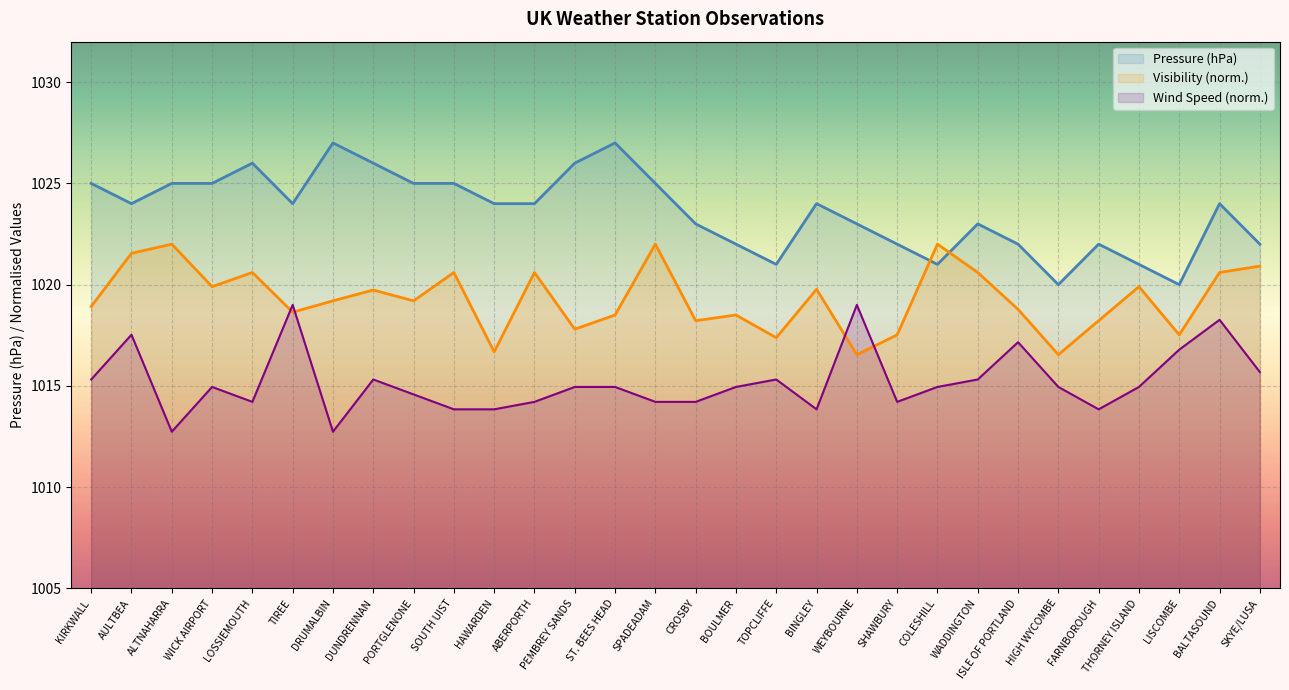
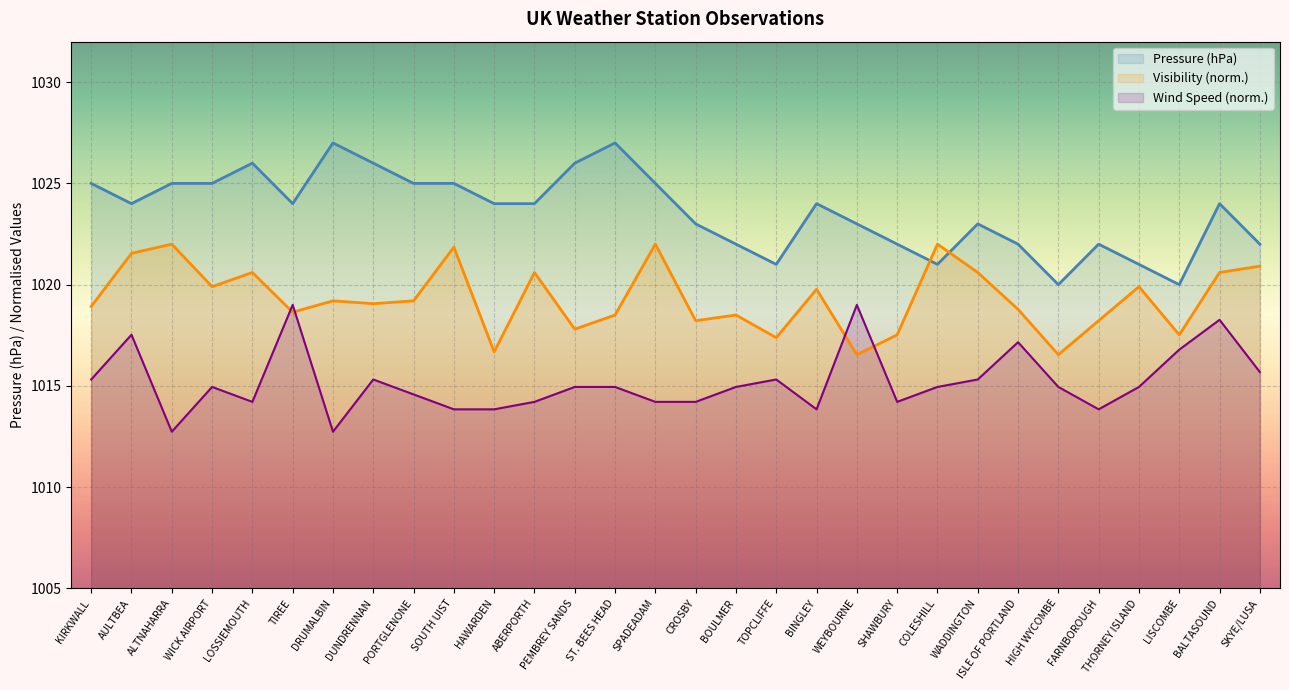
  {
    "Visibility (norm.)": {
      "KIRKWALL": 1018.9,
      "AULTBEA": 1021.5,
      "ALTNAHARRA": 1022.0,
      "WICK AIRPORT": 1019.9,
      "LOSSIEMOUTH": 1020.6,
      "TIREE": 1018.6,
      "DRUMALBIN": 1019.2,
-     "DUNDRENNAN": 1019.7,
+     "DUNDRENNAN": 1019.1,
      "PORTGLENONE": 1019.2,
-     "SOUTH UIST": 1020.6,
+     "SOUTH UIST": 1021.9,
      "HAWARDEN": 1016.7,
      "ABERPORTH": 1020.6,
      "PEMBREY SANDS": 1017.8,
      "ST. BEES HEAD": 1018.5,
      "SPADEADAM": 1022.0,
      "CROSBY": 1018.2,
      "BOULMER": 1018.5,
      "TOPCLIFFE": 1017.4,
      "BINGLEY": 1019.8,
      "WEYBOURNE": 1016.5,
      "SHAWBURY": 1017.5,
      "COLESHILL": 1022.0,
      "WADDINGTON": 1020.6,
      "ISLE OF PORTLAND": 1018.8,
      "HIGH WYCOMBE": 1016.5,
      "FARNBOROUGH": 1018.2,
      "THORNEY ISLAND": 1019.9,
      "LISCOMBE": 1017.5,
      "BALTASOUND": 1020.6,
      "SKYE/LUSA": 1020.9
    }
  }
